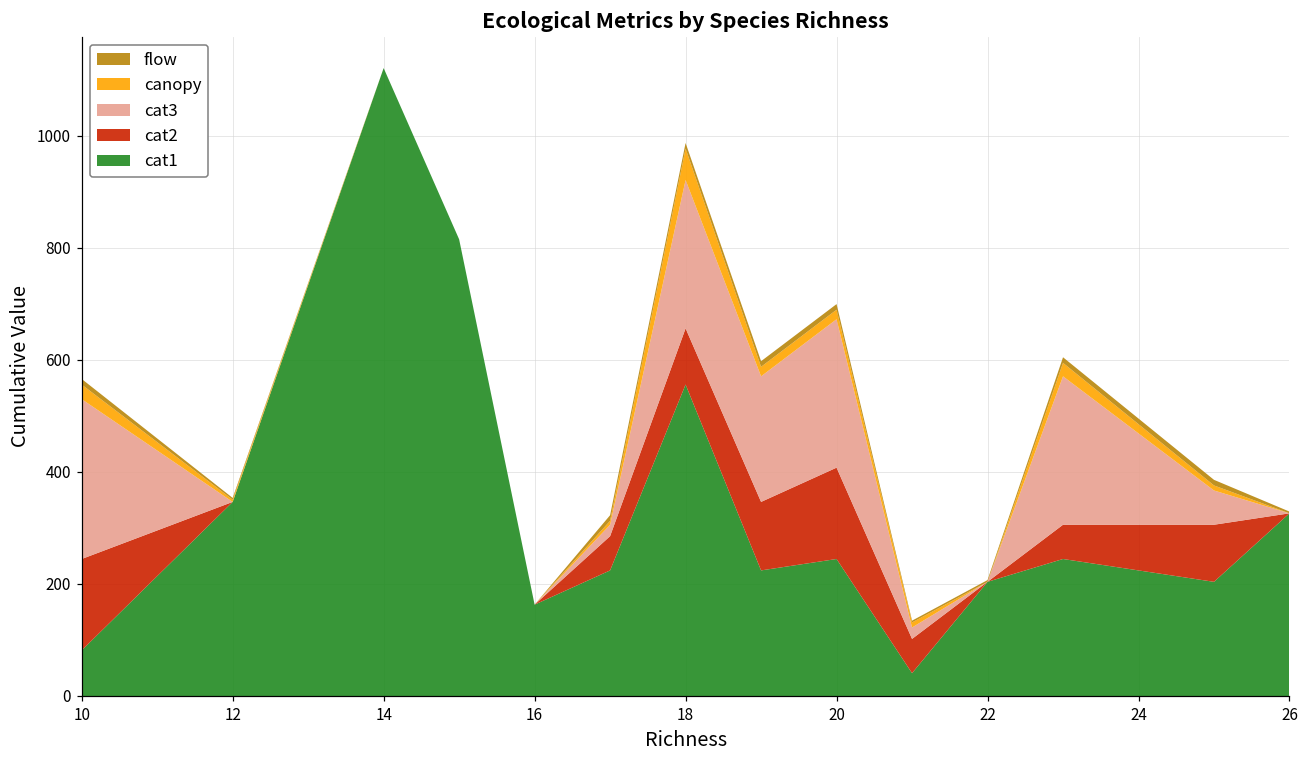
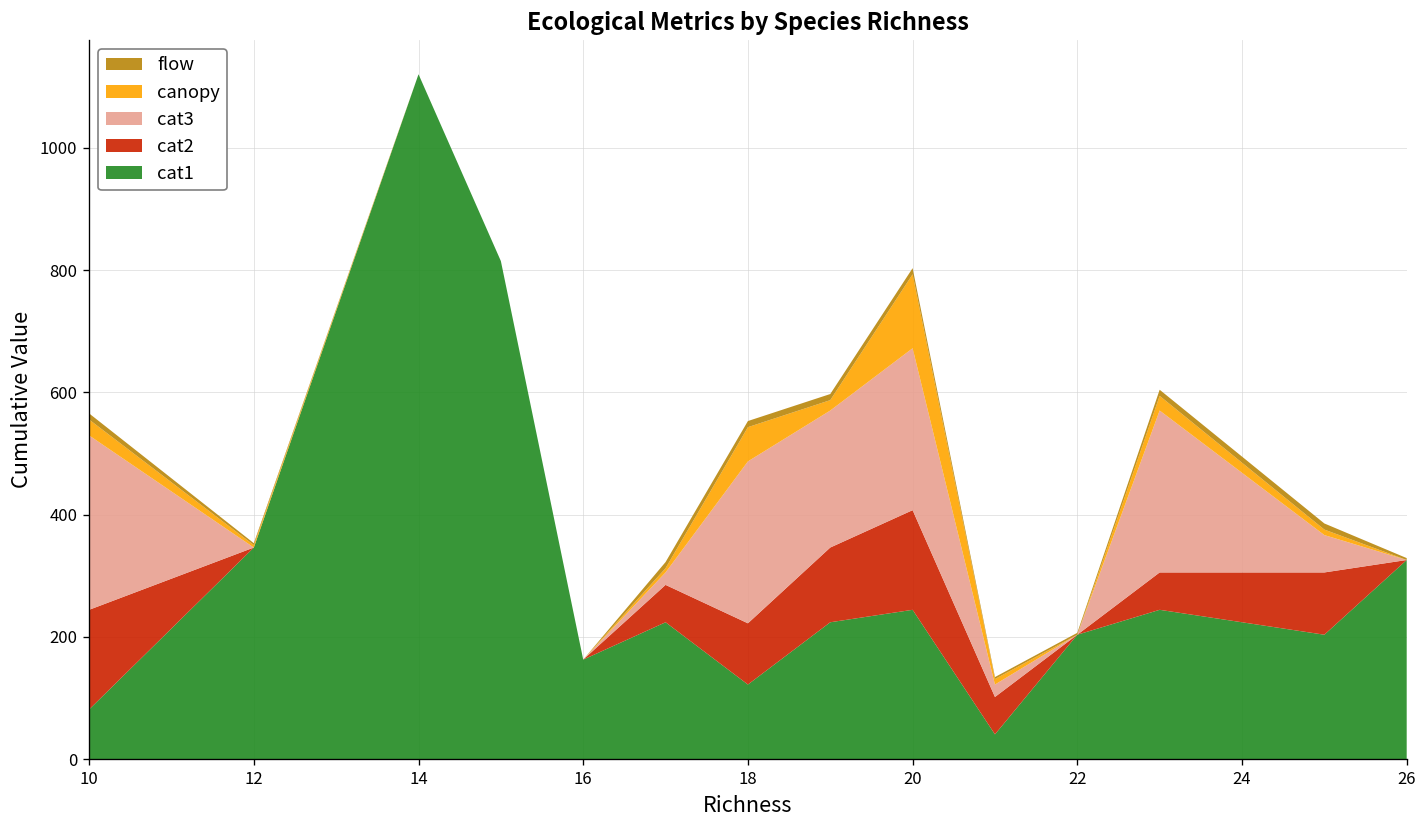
  {
    "cat1": {
      "10": 80,
-     "18": 560,
+     "18": 120,
      "20": 240
    },
    "cat2": {
      "10": 160,
      "18": 100,
      "20": 160
    },
    "cat3": {
      "10": 290,
      "18": 260,
      "20": 260
    },
    "canopy": {
      "10": 30,
      "18": 60,
-     "20": 20
+     "20": 120
    },
    "flow": {
      "10": 10,
      "18": 10,
      "20": 10
    }
  }
